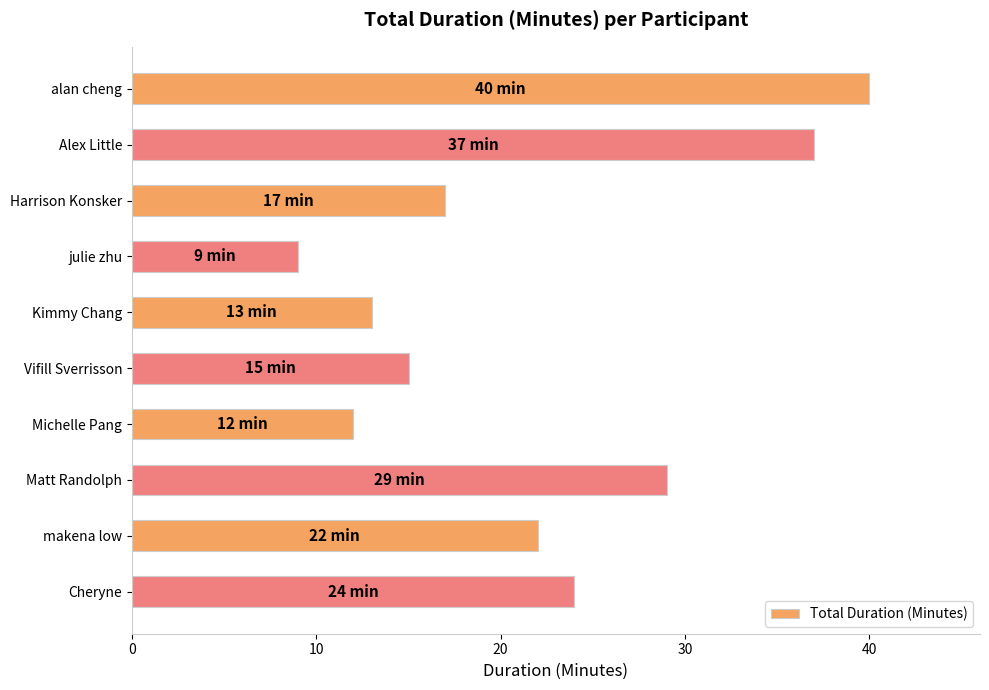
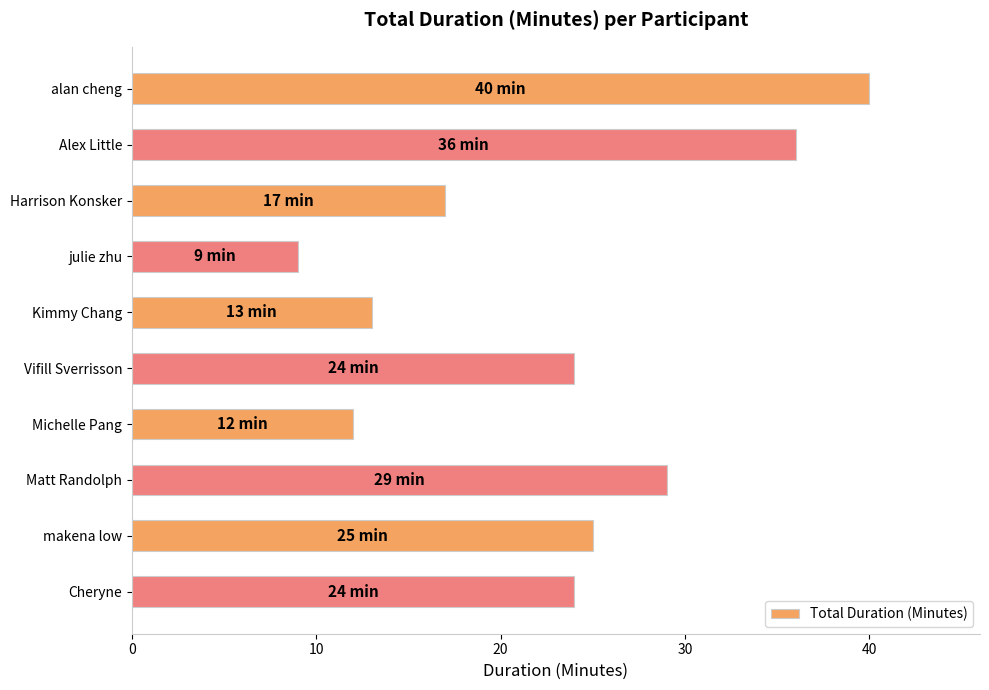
  {
    "alan cheng": 40,
-   "Alex Little": 37,
+   "Alex Little": 36,
    "Harrison Konsker": 17,
    "julie zhu": 9,
    "Kimmy Chang": 13,
-   "Vifill Sverrisson": 15,
+   "Vifill Sverrisson": 24,
    "Michelle Pang": 12,
    "Matt Randolph": 29,
-   "makena low": 22,
+   "makena low": 25,
    "Cheryne": 24
  }
